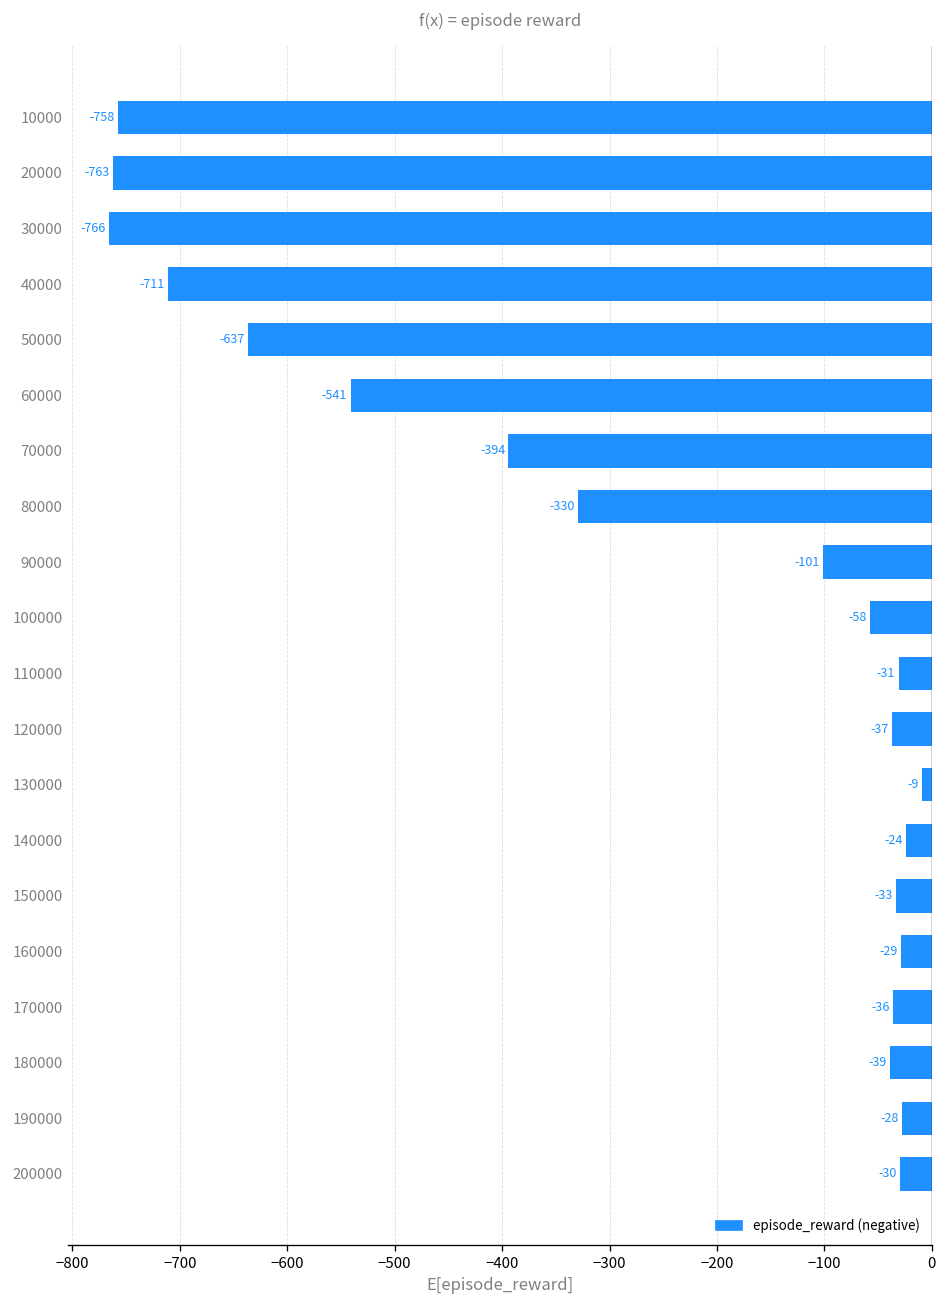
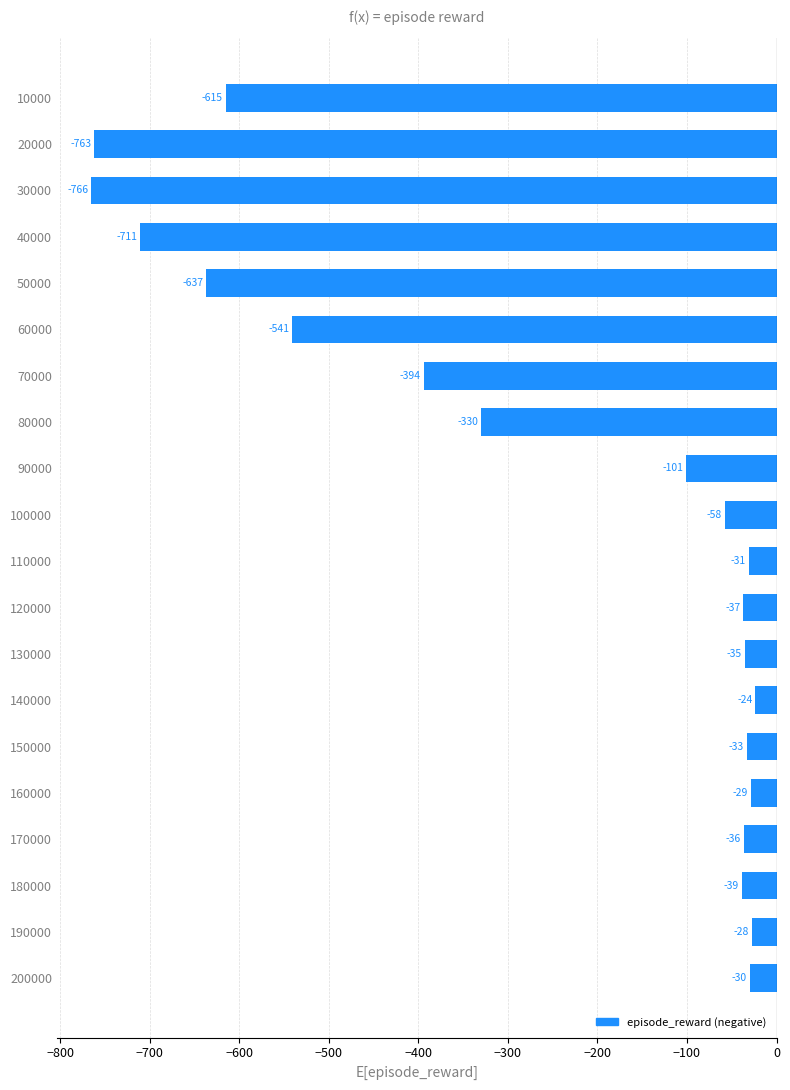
  {
-   "10000": -758,
+   "10000": -615,
    "20000": -763,
    "30000": -766,
    "40000": -711,
    "50000": -637,
    "60000": -541,
    "70000": -394,
    "80000": -330,
    "90000": -101,
    "100000": -58,
    "110000": -31,
    "120000": -37,
-   "130000": -9,
+   "130000": -35,
    "140000": -24,
    "150000": -33,
    "160000": -29,
    "170000": -36,
    "180000": -39,
    "190000": -28,
    "200000": -30
  }
